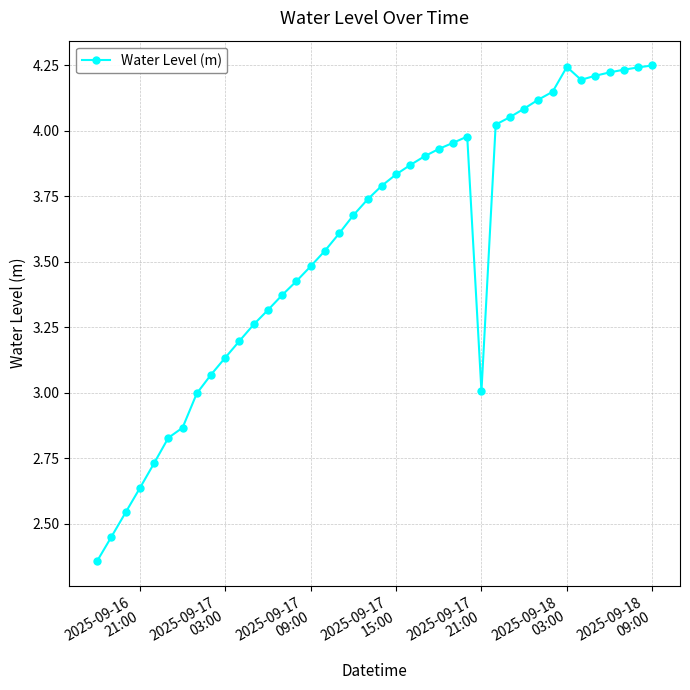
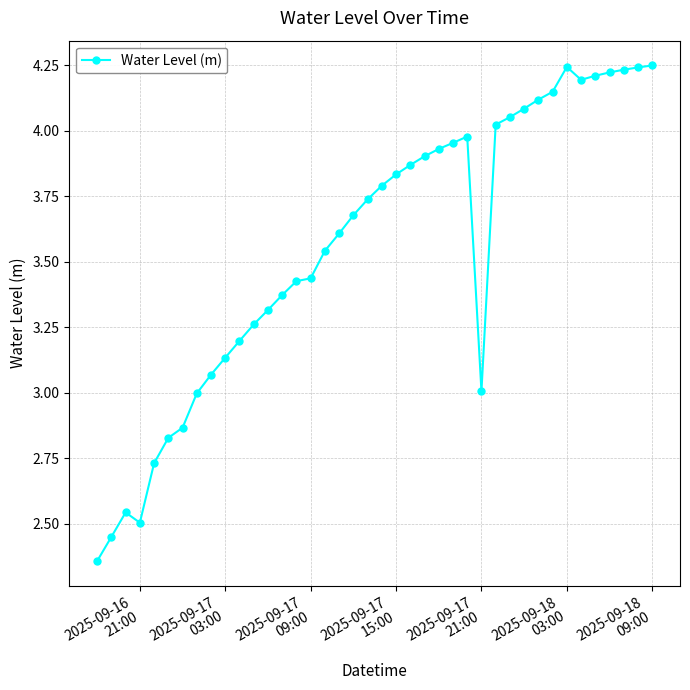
  {
-   "2025-09-16 21:00": 2.64,
+   "2025-09-16 21:00": 2.50,
    "2025-09-17 03:00": 3.13,
-   "2025-09-17 09:00": 3.48,
+   "2025-09-17 09:00": 3.44,
    "2025-09-17 15:00": 3.83,
    "2025-09-17 21:00": 3.00,
    "2025-09-18 03:00": 4.24,
    "2025-09-18 09:00": 4.25
  }
